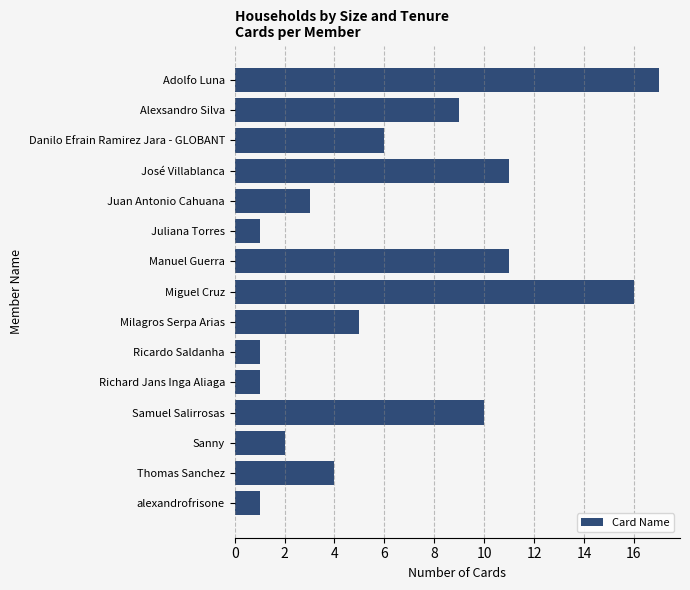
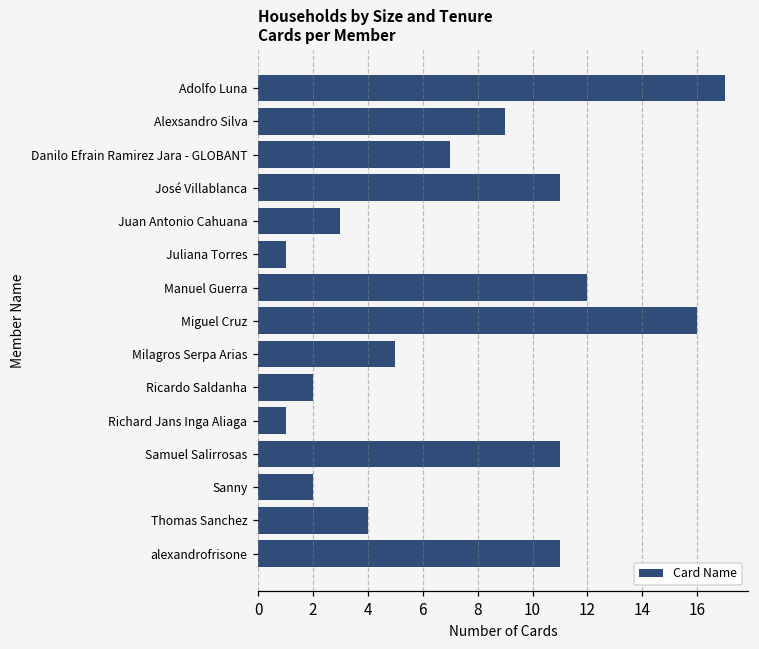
  {
    "Adolfo Luna": 17,
    "Alexsandro Silva": 9,
-   "Danilo Efrain Ramirez Jara - GLOBANT": 6,
+   "Danilo Efrain Ramirez Jara - GLOBANT": 7,
    "José Villablanca": 11,
    "Juan Antonio Cahuana": 3,
    "Juliana Torres": 1,
-   "Manuel Guerra": 11,
+   "Manuel Guerra": 12,
    "Miguel Cruz": 16,
    "Milagros Serpa Arias": 5,
-   "Ricardo Saldanha": 1,
+   "Ricardo Saldanha": 2,
    "Richard Jans Inga Aliaga": 1,
-   "Samuel Salirrosas": 10,
+   "Samuel Salirrosas": 11,
    "Sanny": 2,
    "Thomas Sanchez": 4,
-   "alexandrofrisone": 1
+   "alexandrofrisone": 11
  }
